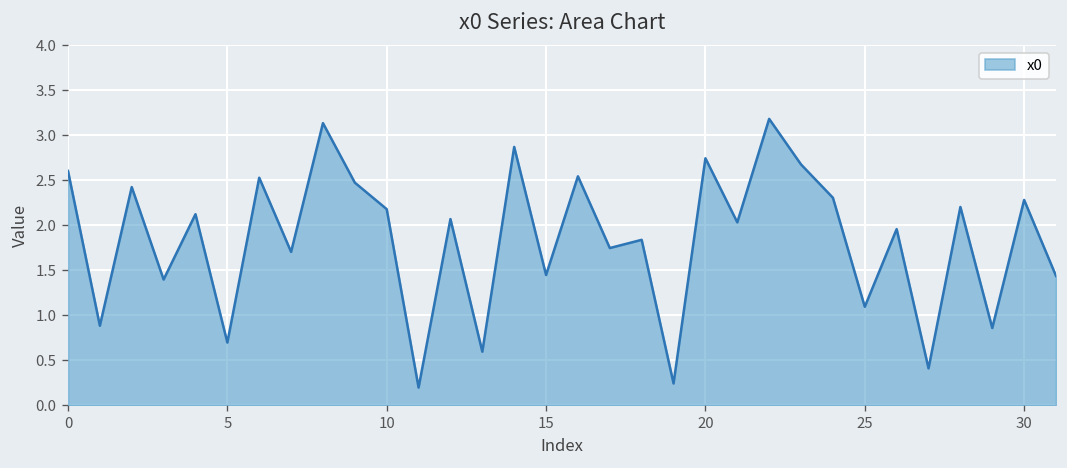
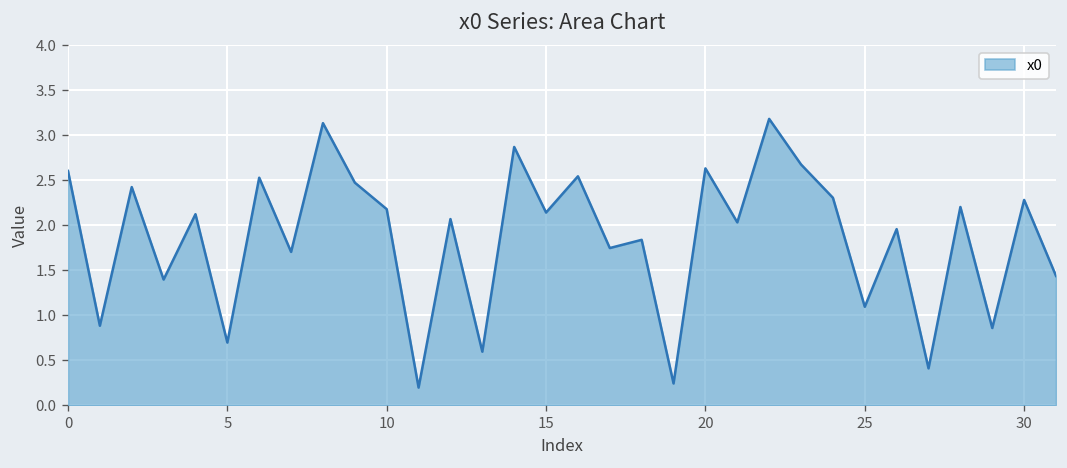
  {
    "0": 2.6,
    "5": 0.7,
    "10": 2.2,
-   "15": 1.4,
-   "20": 2.7,
+   "15": 2.1,
+   "20": 2.6,
    "25": 1.1,
    "30": 2.3
  }
